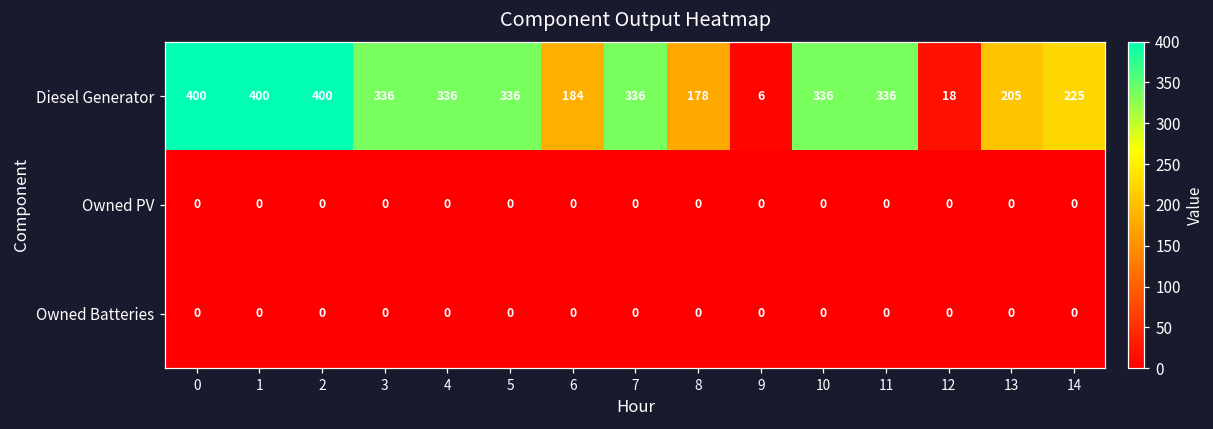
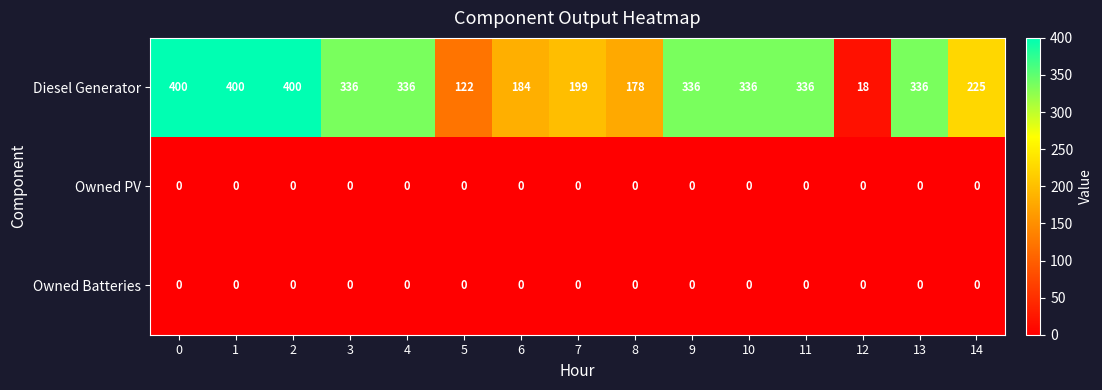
  {
    "Diesel Generator": {
      "0": 400,
      "1": 400,
      "2": 400,
      "3": 336,
      "4": 336,
-     "5": 336,
+     "5": 122,
      "6": 184,
-     "7": 336,
+     "7": 199,
      "8": 178,
-     "9": 6,
+     "9": 336,
      "10": 336,
      "11": 336,
      "12": 18,
-     "13": 205,
+     "13": 336,
      "14": 225
    },
    "Owned PV": {
      "0": 0,
      "1": 0,
      "2": 0,
      "3": 0,
      "4": 0,
      "5": 0,
      "6": 0,
      "7": 0,
      "8": 0,
      "9": 0,
      "10": 0,
      "11": 0,
      "12": 0,
      "13": 0,
      "14": 0
    },
    "Owned Batteries": {
      "0": 0,
      "1": 0,
      "2": 0,
      "3": 0,
      "4": 0,
      "5": 0,
      "6": 0,
      "7": 0,
      "8": 0,
      "9": 0,
      "10": 0,
      "11": 0,
      "12": 0,
      "13": 0,
      "14": 0
    }
  }
